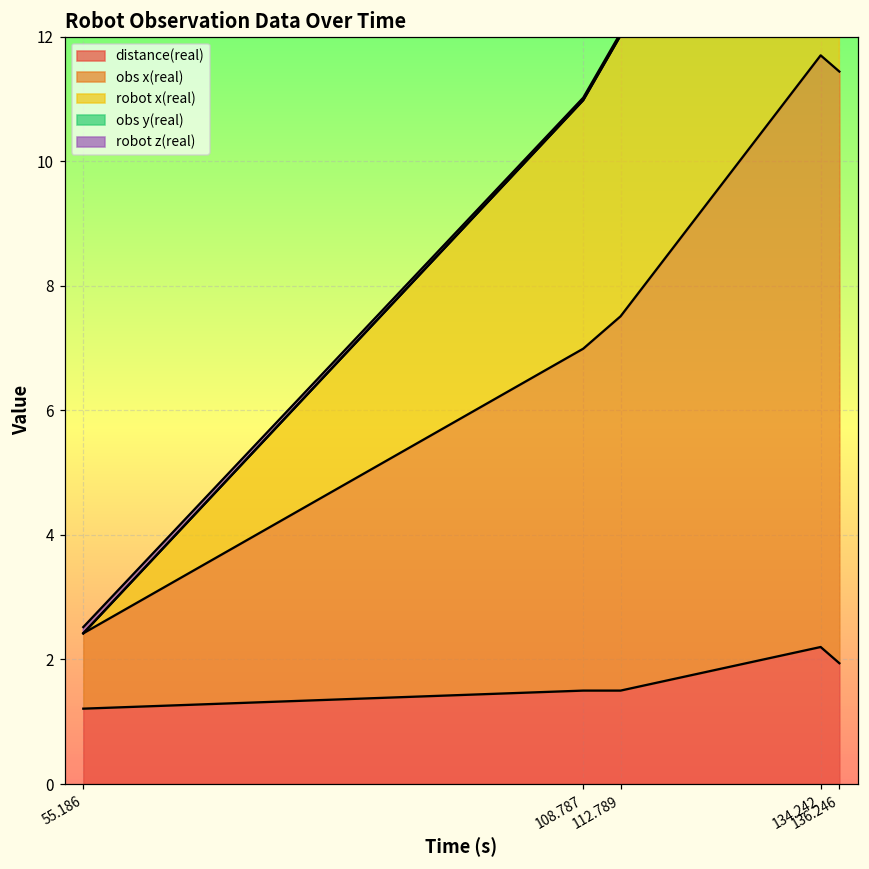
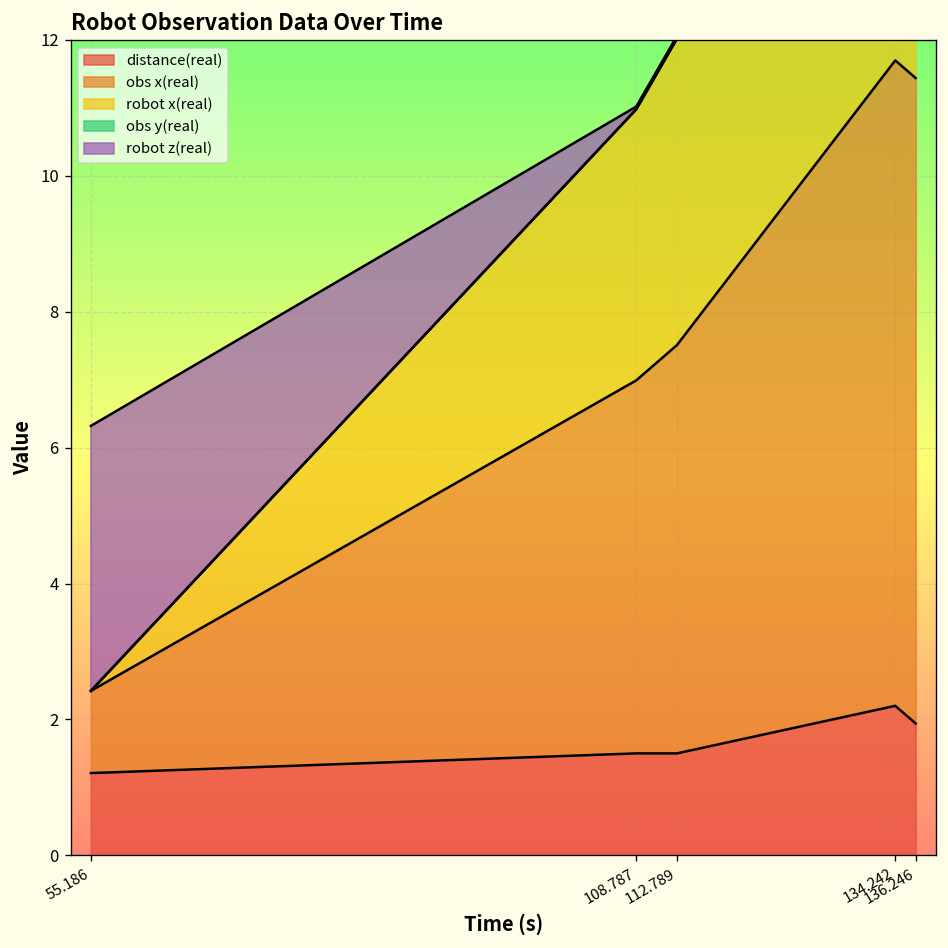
  {
    "robot z(real)": {
-     "55.186": 0.1
+     "55.186": 3.9
    }
  }
